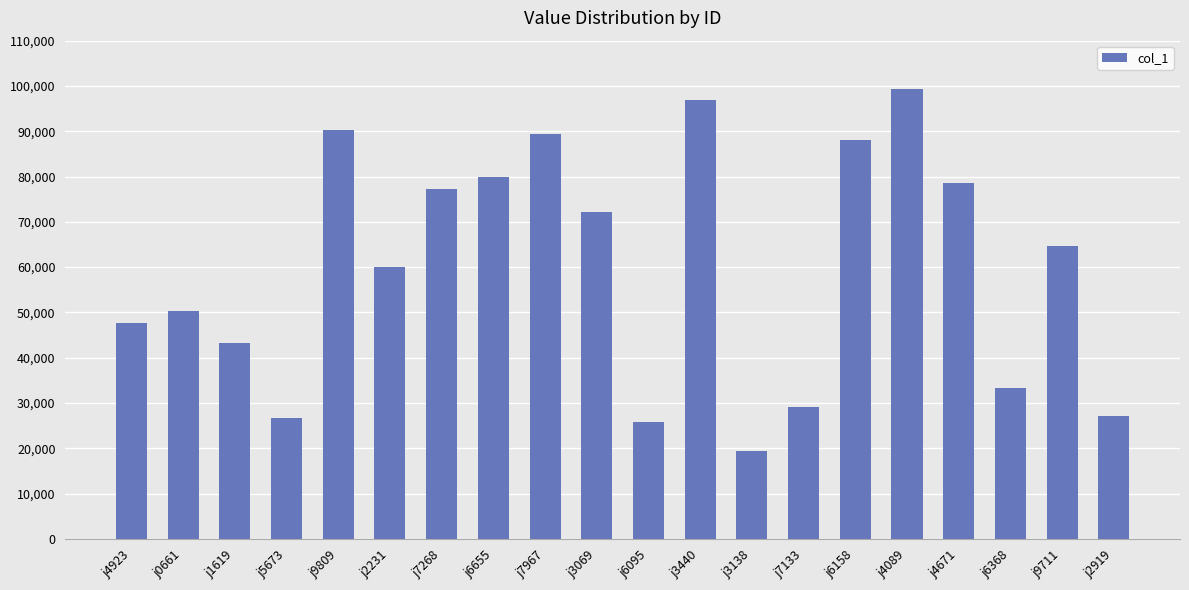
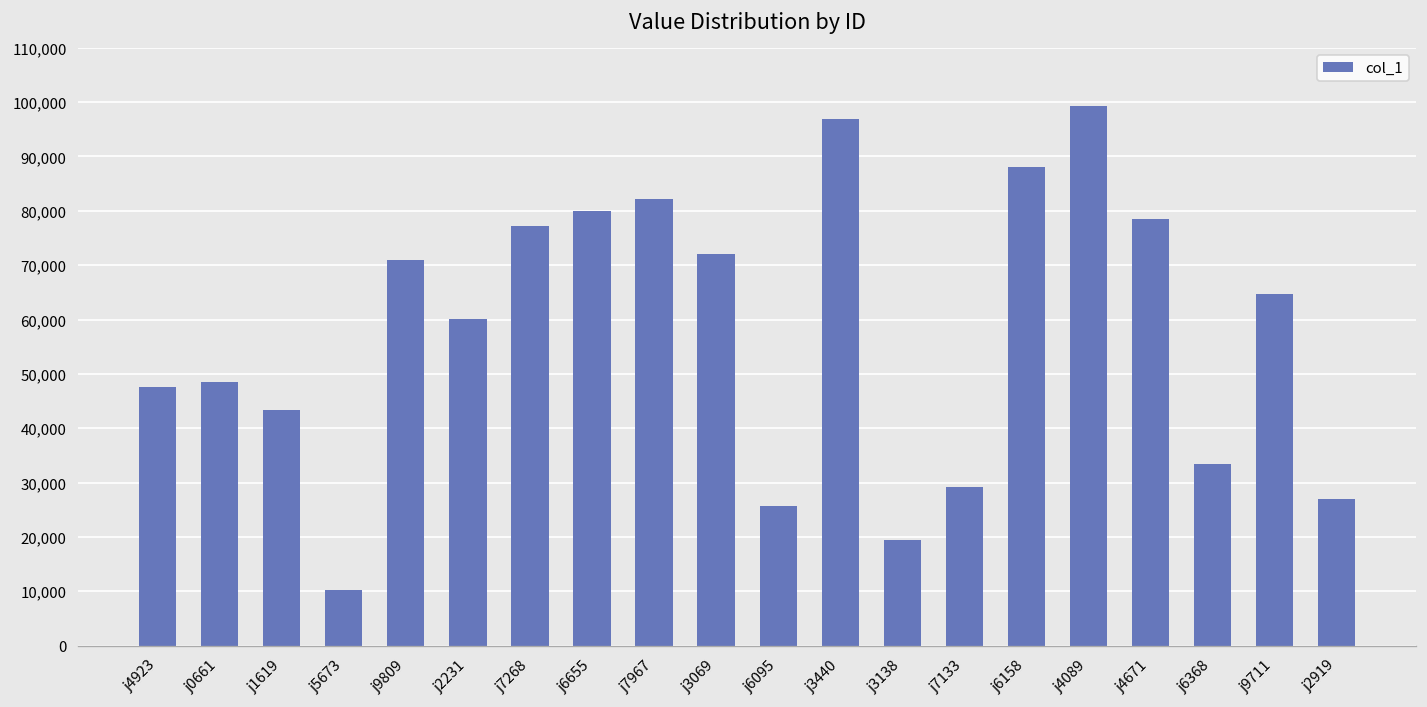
  {
    "j4923": "48,000",
-   "j0661": "50,000",
+   "j0661": "48,000",
    "j1619": "43,000",
-   "j5673": "27,000",
-   "j9809": "90,000",
+   "j5673": "10,000",
+   "j9809": "71,000",
    "j2231": "60,000",
    "j7268": "77,000",
    "j6655": "80,000",
-   "j7967": "89,000",
+   "j7967": "82,000",
    "j3069": "72,000",
    "j6095": "26,000",
    "j3440": "97,000",
    "j3138": "19,000",
    "j7133": "29,000",
    "j6158": "88,000",
    "j4089": "99,000",
    "j4671": "79,000",
    "j6368": "33,000",
    "j9711": "65,000",
    "j2919": "27,000"
  }
